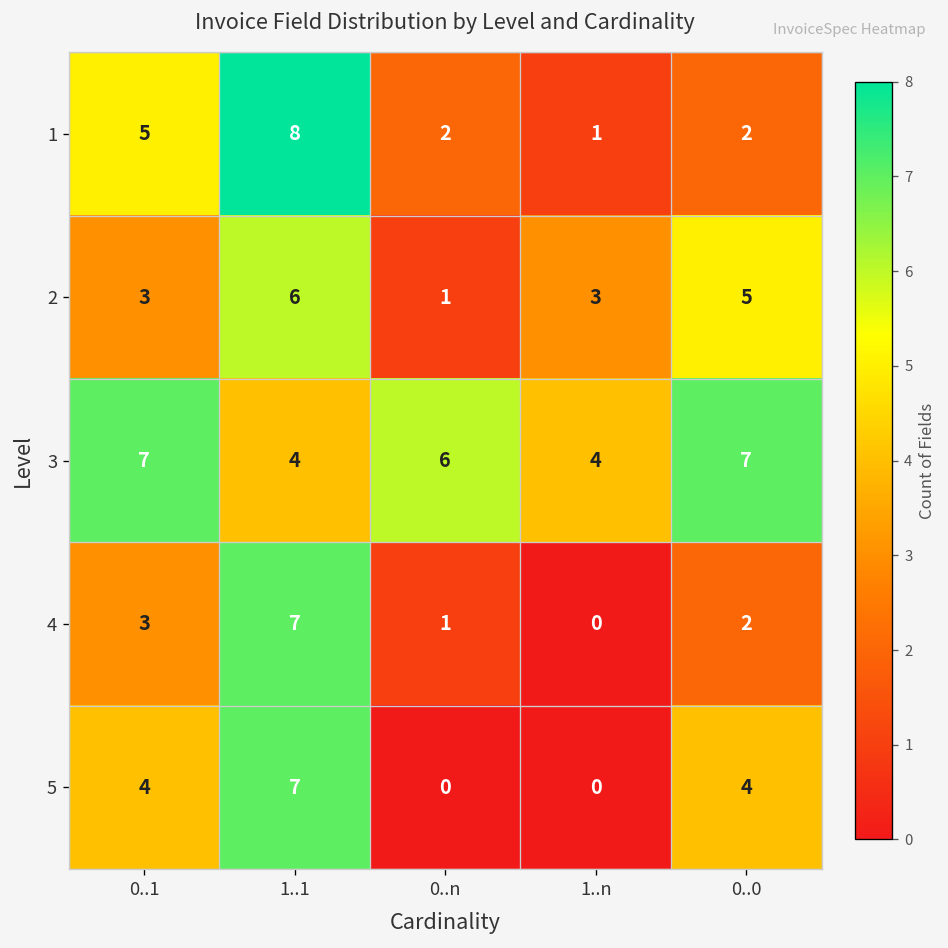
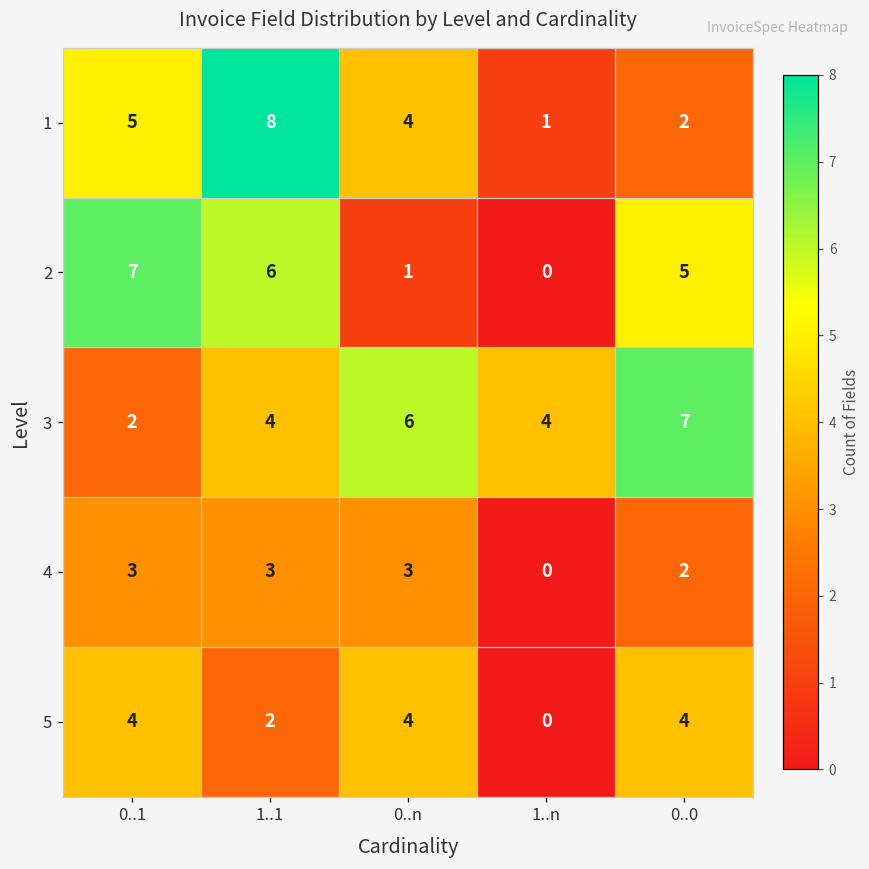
  {
    "1": {
      "0..1": 5,
      "1..1": 8,
-     "0..n": 2,
+     "0..n": 4,
      "1..n": 1,
      "0..0": 2
    },
    "2": {
-     "0..1": 3,
+     "0..1": 7,
      "1..1": 6,
      "0..n": 1,
-     "1..n": 3,
+     "1..n": 0,
      "0..0": 5
    },
    "3": {
-     "0..1": 7,
+     "0..1": 2,
      "1..1": 4,
      "0..n": 6,
      "1..n": 4,
      "0..0": 7
    },
    "4": {
      "0..1": 3,
-     "1..1": 7,
-     "0..n": 1,
+     "1..1": 3,
+     "0..n": 3,
      "1..n": 0,
      "0..0": 2
    },
    "5": {
      "0..1": 4,
-     "1..1": 7,
-     "0..n": 0,
+     "1..1": 2,
+     "0..n": 4,
      "1..n": 0,
      "0..0": 4
    }
  }
